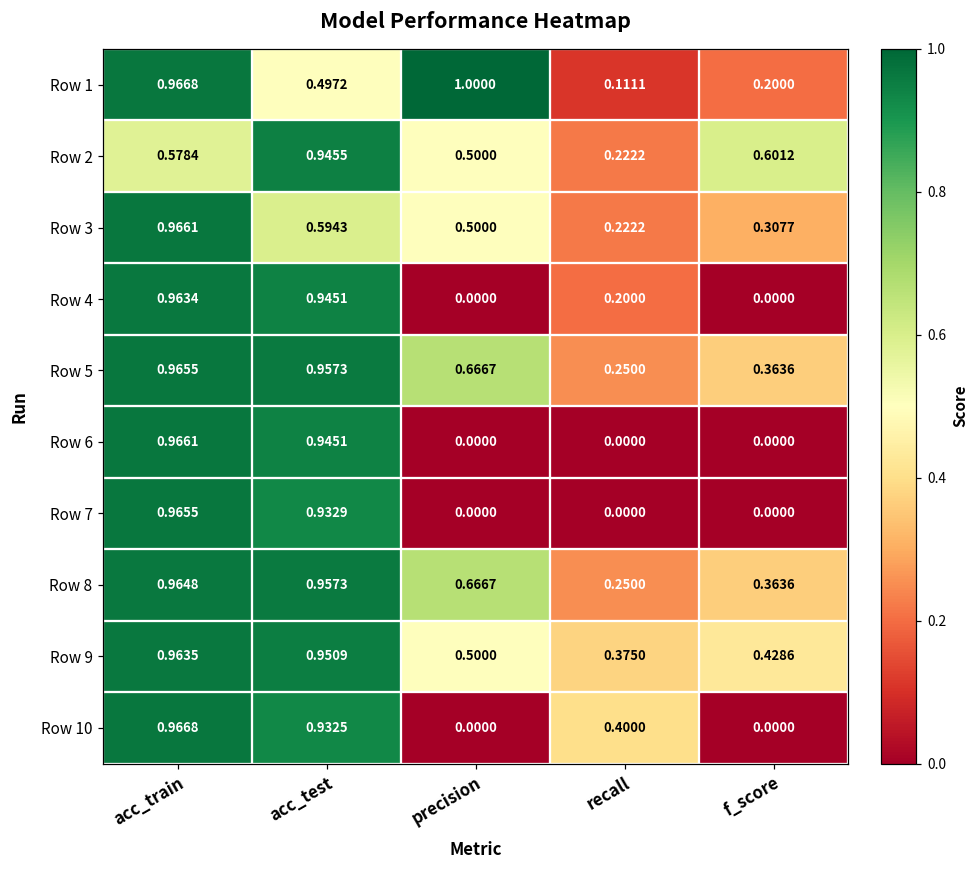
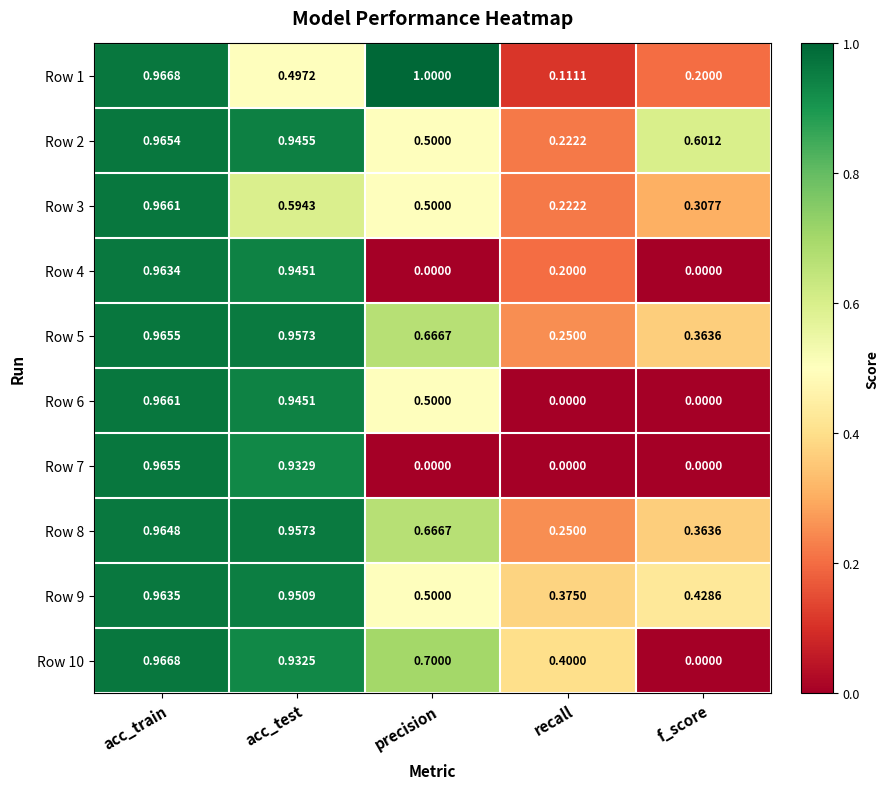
  {
    "Row 1": {
      "acc_train": 0.9668,
      "acc_test": 0.4972,
      "precision": 1.0000,
      "recall": 0.1111,
      "f_score": 0.2000
    },
    "Row 2": {
-     "acc_train": 0.5784,
+     "acc_train": 0.9654,
      "acc_test": 0.9455,
      "precision": 0.5000,
      "recall": 0.2222,
      "f_score": 0.6012
    },
    "Row 3": {
      "acc_train": 0.9661,
      "acc_test": 0.5943,
      "precision": 0.5000,
      "recall": 0.2222,
      "f_score": 0.3077
    },
    "Row 4": {
      "acc_train": 0.9634,
      "acc_test": 0.9451,
      "precision": 0.0000,
      "recall": 0.2000,
      "f_score": 0.0000
    },
    "Row 5": {
      "acc_train": 0.9655,
      "acc_test": 0.9573,
      "precision": 0.6667,
      "recall": 0.2500,
      "f_score": 0.3636
    },
    "Row 6": {
      "acc_train": 0.9661,
      "acc_test": 0.9451,
-     "precision": 0.0000,
+     "precision": 0.5000,
      "recall": 0.0000,
      "f_score": 0.0000
    },
    "Row 7": {
      "acc_train": 0.9655,
      "acc_test": 0.9329,
      "precision": 0.0000,
      "recall": 0.0000,
      "f_score": 0.0000
    },
    "Row 8": {
      "acc_train": 0.9648,
      "acc_test": 0.9573,
      "precision": 0.6667,
      "recall": 0.2500,
      "f_score": 0.3636
    },
    "Row 9": {
      "acc_train": 0.9635,
      "acc_test": 0.9509,
      "precision": 0.5000,
      "recall": 0.3750,
      "f_score": 0.4286
    },
    "Row 10": {
      "acc_train": 0.9668,
      "acc_test": 0.9325,
-     "precision": 0.0000,
+     "precision": 0.7000,
      "recall": 0.4000,
      "f_score": 0.0000
    }
  }
